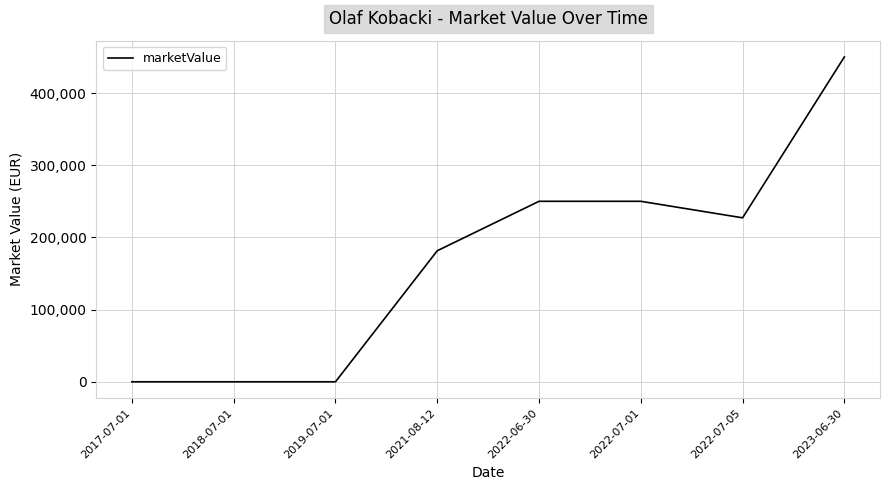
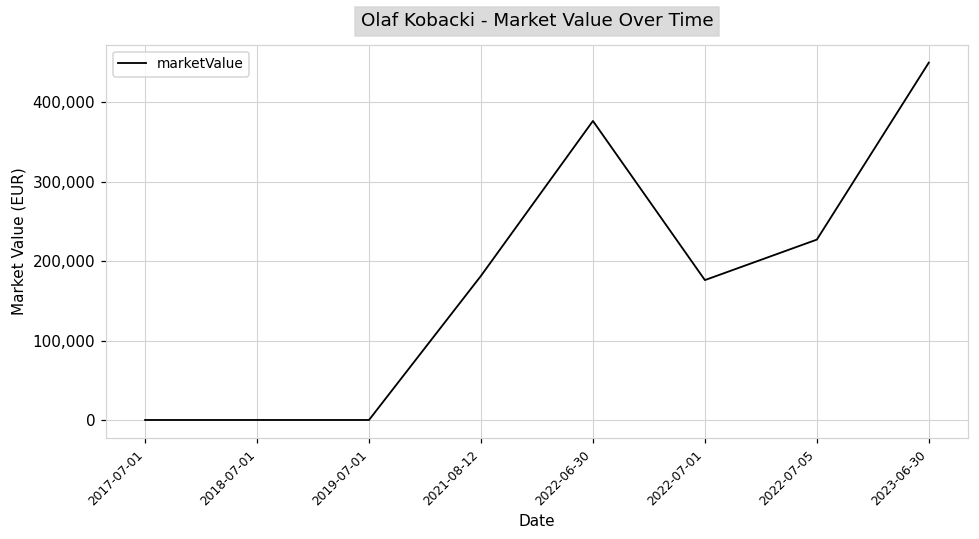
  {
    "2017-07-01": "0",
    "2018-07-01": "0",
    "2019-07-01": "0",
    "2021-08-12": "180,000",
-   "2022-06-30": "250,000",
-   "2022-07-01": "250,000",
+   "2022-06-30": "380,000",
+   "2022-07-01": "180,000",
    "2022-07-05": "230,000",
    "2023-06-30": "450,000"
  }
